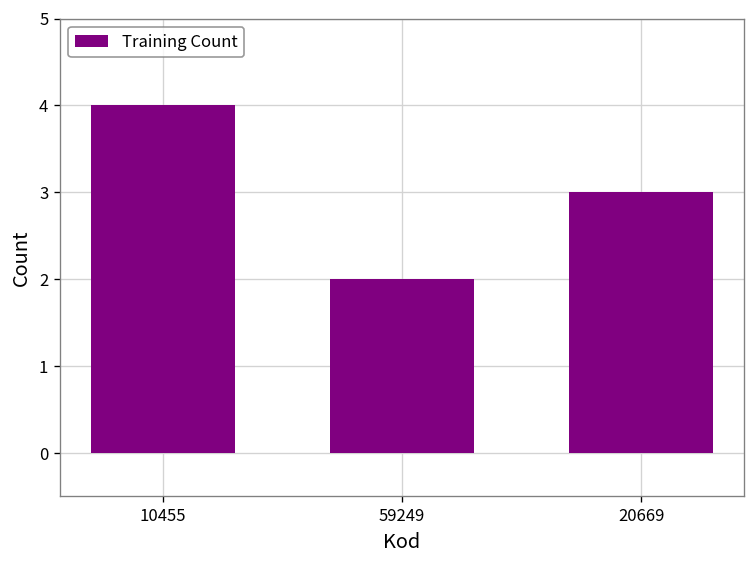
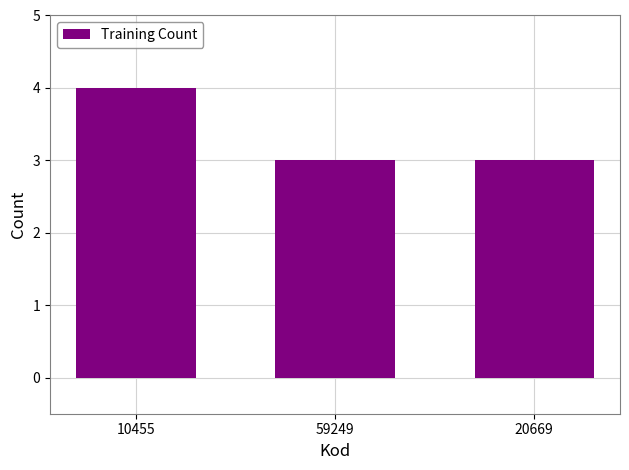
  {
    "10455": 4,
-   "59249": 2,
+   "59249": 3,
    "20669": 3
  }
